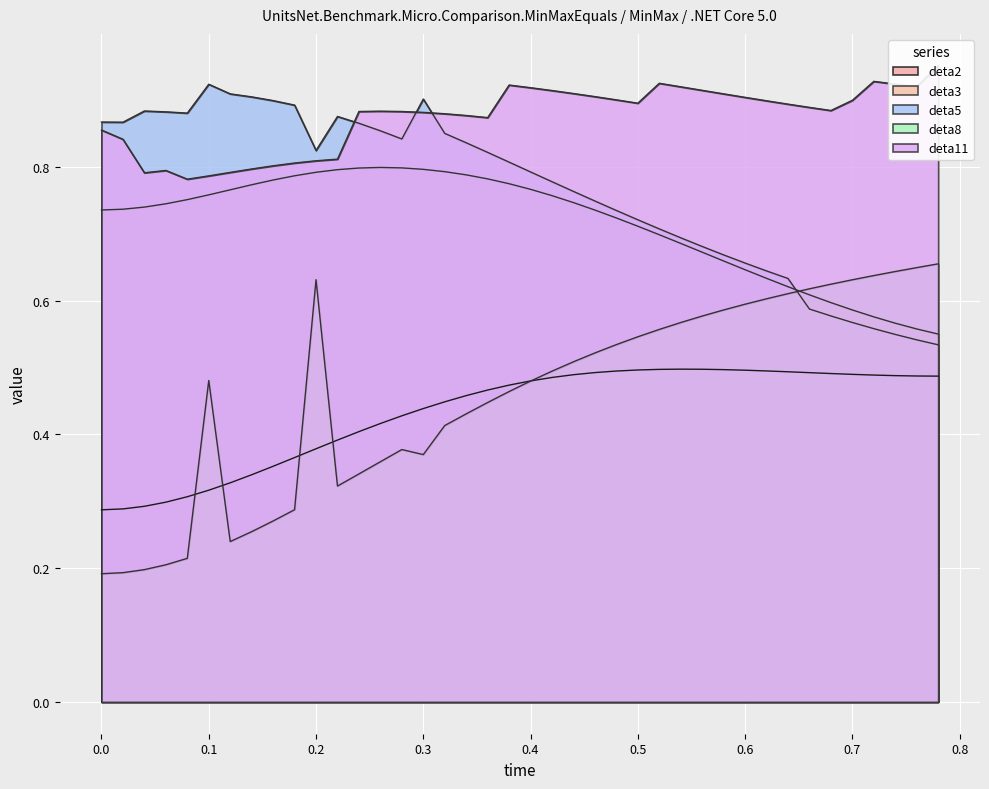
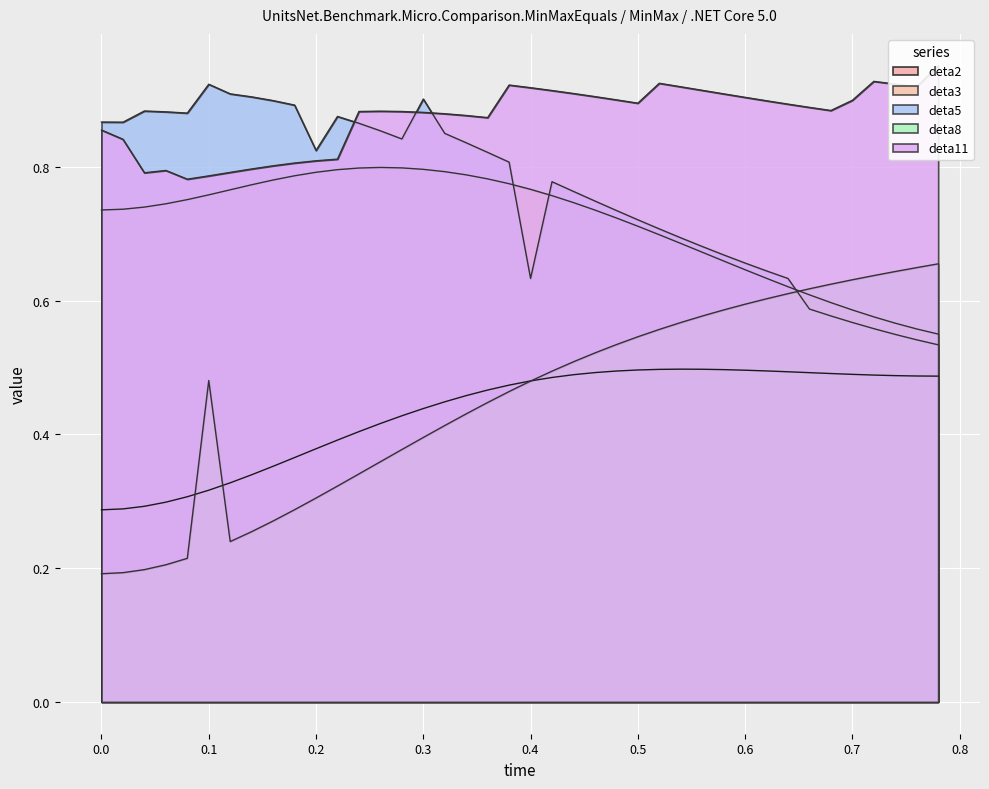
  {
    "deta5": {
      "0.0": 0.87,
      "0.1": 0.92,
      "0.2": 0.82,
      "0.3": 0.90,
-     "0.4": 0.79,
+     "0.4": 0.63,
      "0.5": 0.72,
      "0.6": 0.66,
      "0.7": 0.57
    },
    "deta8": {
      "0.0": 0.19,
      "0.1": 0.48,
-     "0.2": 0.63,
-     "0.3": 0.37,
+     "0.2": 0.30,
+     "0.3": 0.40,
      "0.5": 0.55,
      "0.6": 0.59,
      "0.7": 0.63
    },
    "deta11": {
      "0.0": 0.86,
      "0.1": 0.79,
      "0.2": 0.81,
      "0.3": 0.88,
      "0.4": 0.92,
      "0.5": 0.90,
      "0.6": 0.90,
      "0.7": 0.90
    }
  }
